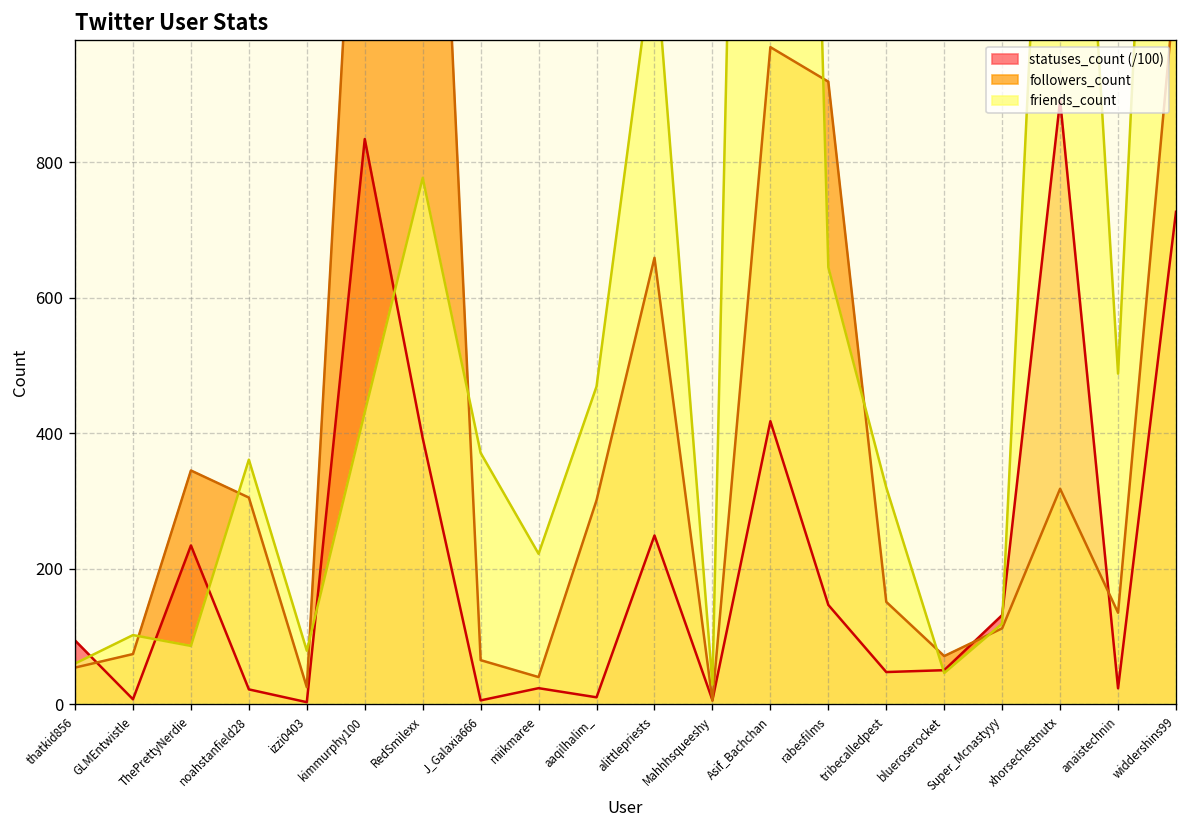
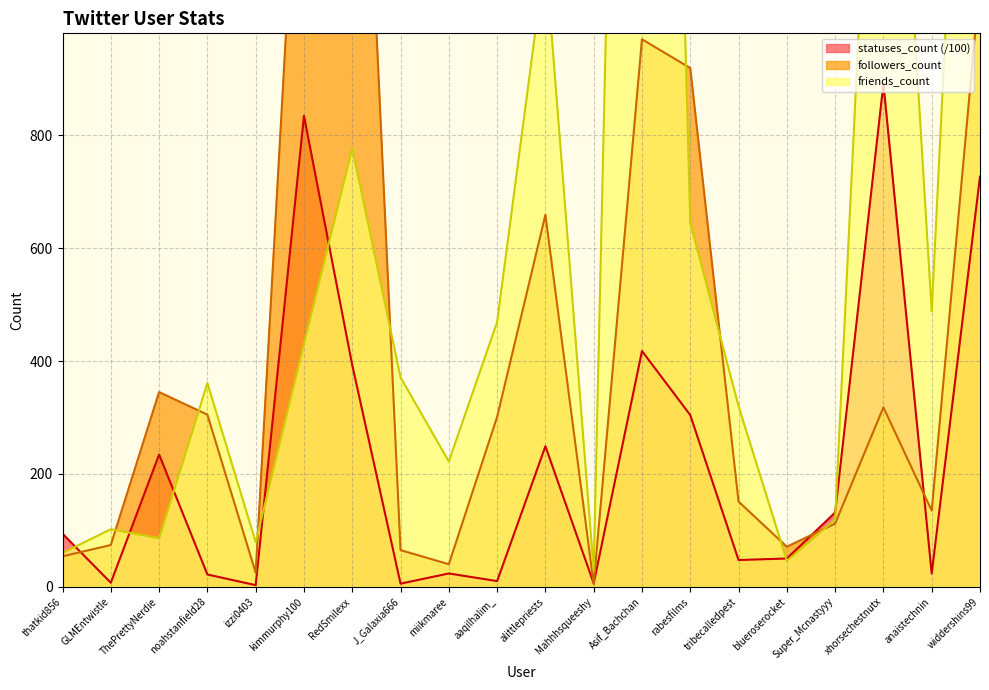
  {
    "statuses_count (/100)": {
      "thatkid856": 90,
      "GLMEntwistle": 10,
      "ThePrettyNerdie": 230,
      "noahstanfield28": 20,
      "izzi0403": 0,
      "kimmurphy100": 830,
      "RedSmilexx": 390,
      "J_Galaxia666": 10,
      "miikmaree": 20,
      "aaqilhalim_": 10,
      "alittlepriests": 250,
      "Asif_Bachchan": 420,
-     "rabesfilms": 150,
+     "rabesfilms": 300,
      "tribecalledpest": 50,
      "Super_Mcnastyyy": 130,
      "anaistechnin": 20,
      "widdershins99": 730
    },
    "followers_count": {
      "thatkid856": 50,
      "GLMEntwistle": 70,
      "ThePrettyNerdie": 350,
      "noahstanfield28": 310,
      "izzi0403": 30,
      "J_Galaxia666": 70,
      "miikmaree": 40,
      "aaqilhalim_": 300,
      "alittlepriests": 660,
      "Asif_Bachchan": 970,
      "rabesfilms": 920,
      "tribecalledpest": 150,
      "blueroserocket": 70,
      "Super_Mcnastyyy": 110,
      "xhorsechestnutx": 320,
      "anaistechnin": 140
    },
    "friends_count": {
      "thatkid856": 60,
      "GLMEntwistle": 100,
      "ThePrettyNerdie": 90,
      "noahstanfield28": 360,
      "izzi0403": 80,
      "kimmurphy100": 430,
      "RedSmilexx": 780,
      "J_Galaxia666": 370,
      "miikmaree": 220,
      "aaqilhalim_": 470,
      "Mahhhsqueeshy": 30,
      "rabesfilms": 650,
      "tribecalledpest": 320,
      "Super_Mcnastyyy": 120,
      "anaistechnin": 490
    }
  }
